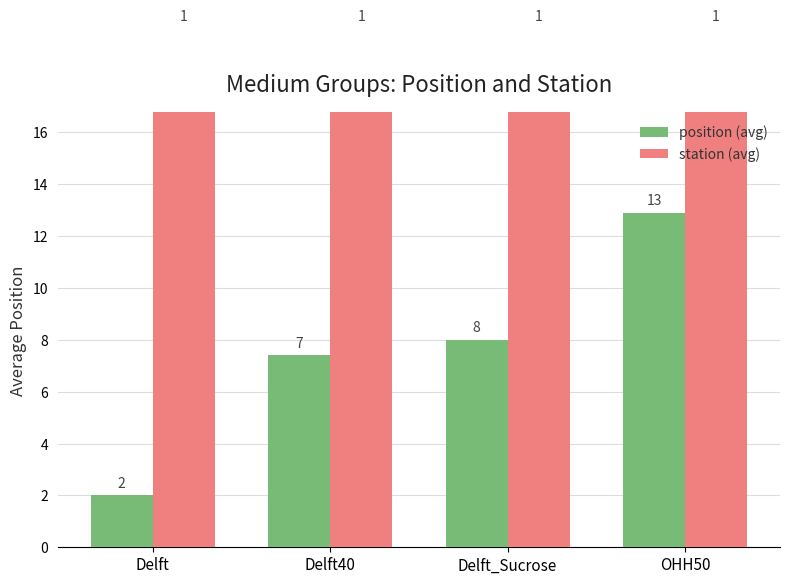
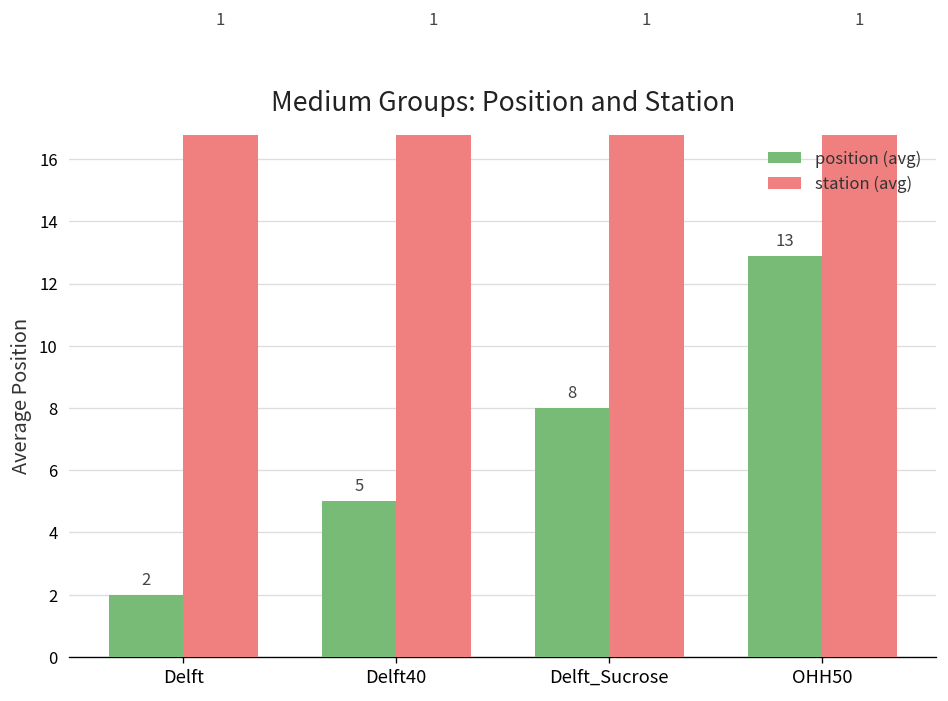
  {
    "position (avg)": {
      "Delft": 2,
-     "Delft40": 7,
+     "Delft40": 5,
      "Delft_Sucrose": 8,
      "OHH50": 13
    }
  }
